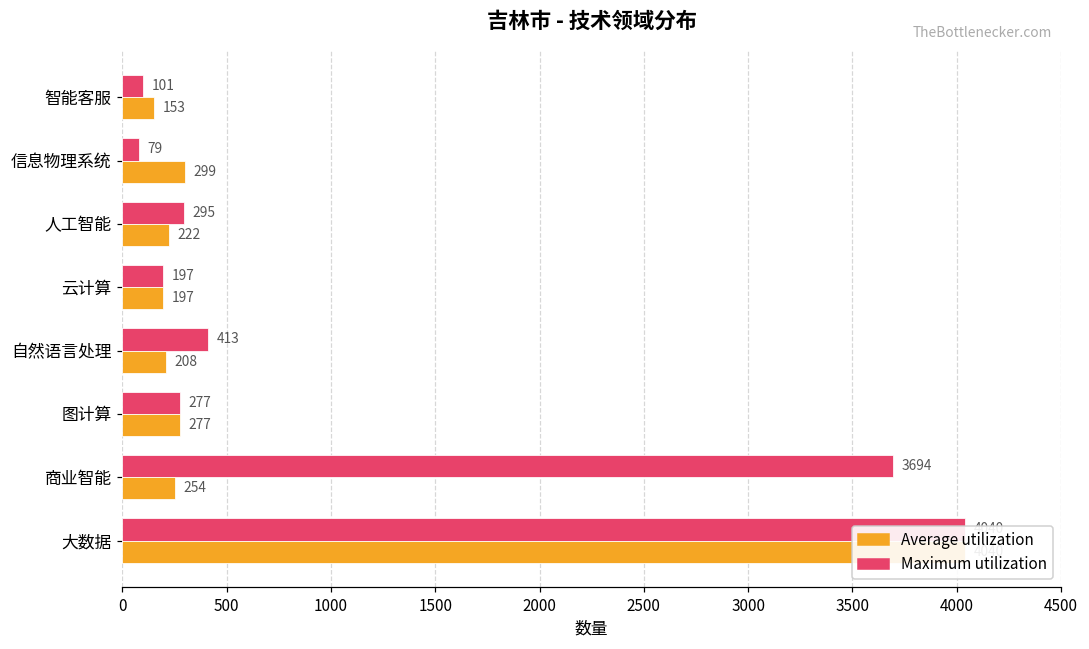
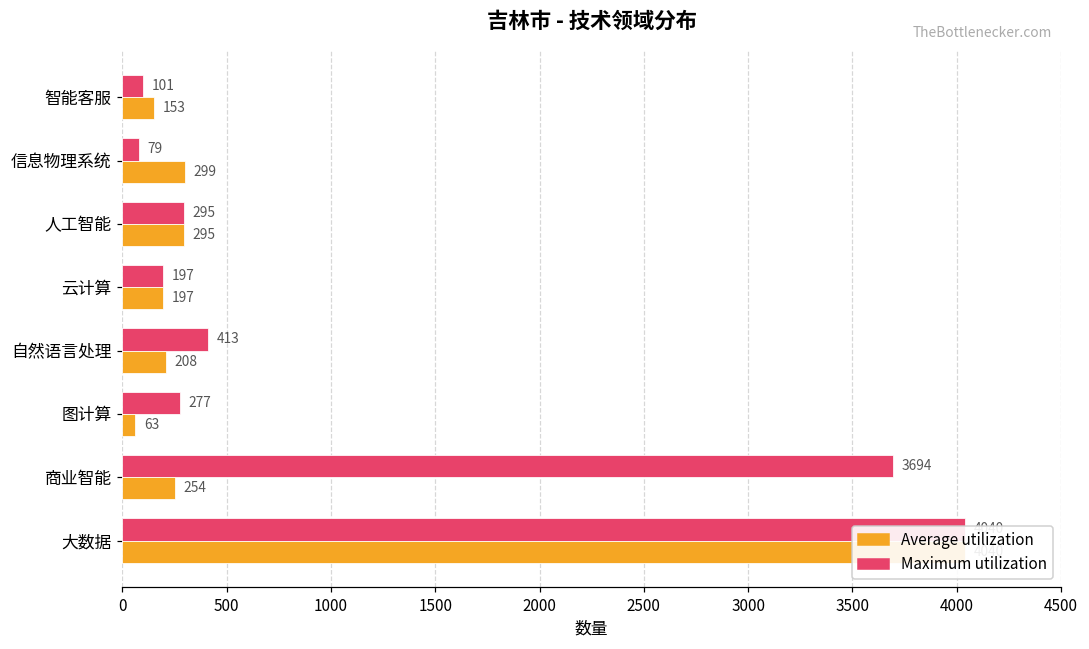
  {
    "Maximum utilization": {
      "智能客服": 101,
      "信息物理系统": 79,
      "人工智能": 295,
      "云计算": 197,
      "自然语言处理": 413,
      "图计算": 277,
      "商业智能": 3694
    },
    "Average utilization": {
      "智能客服": 153,
      "信息物理系统": 299,
-     "人工智能": 222,
+     "人工智能": 295,
      "云计算": 197,
      "自然语言处理": 208,
-     "图计算": 277,
+     "图计算": 63,
      "商业智能": 254
    }
  }
